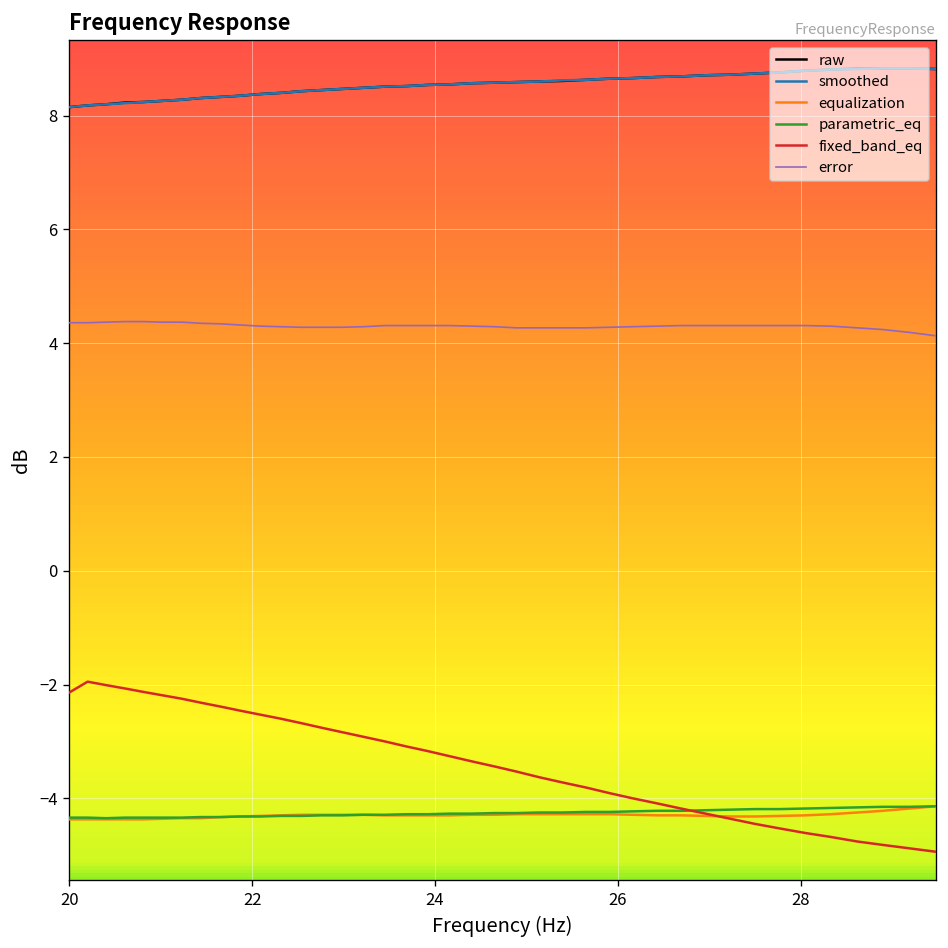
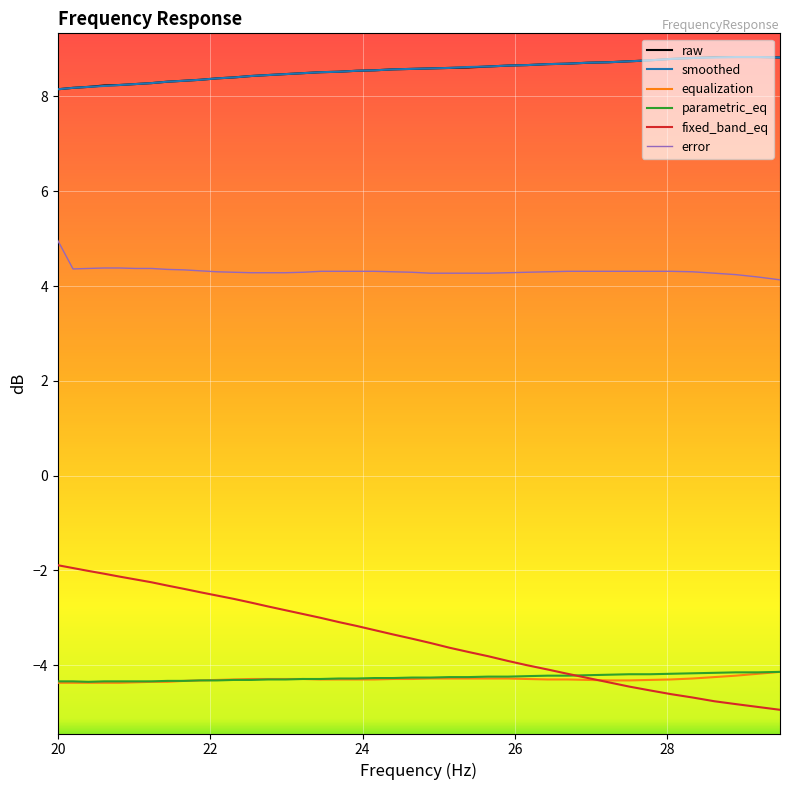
  {
    "fixed_band_eq": {
-     "20": -2.1
+     "20": -1.9
    },
    "error": {
-     "20": 4.4
+     "20": 5.0
    }
  }
